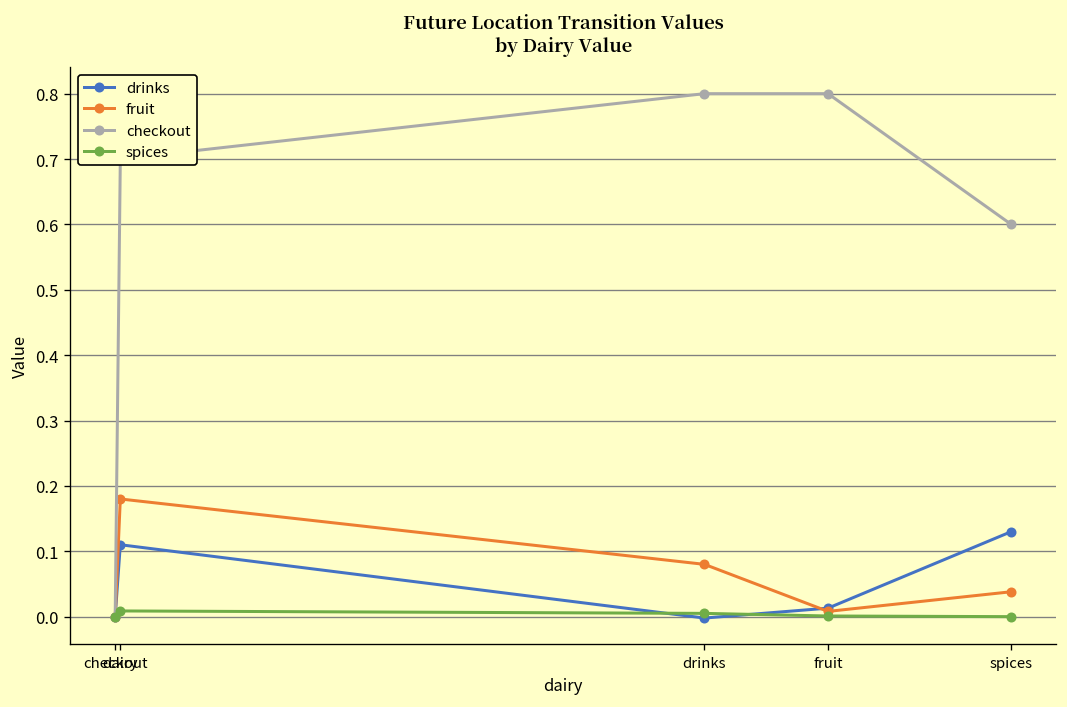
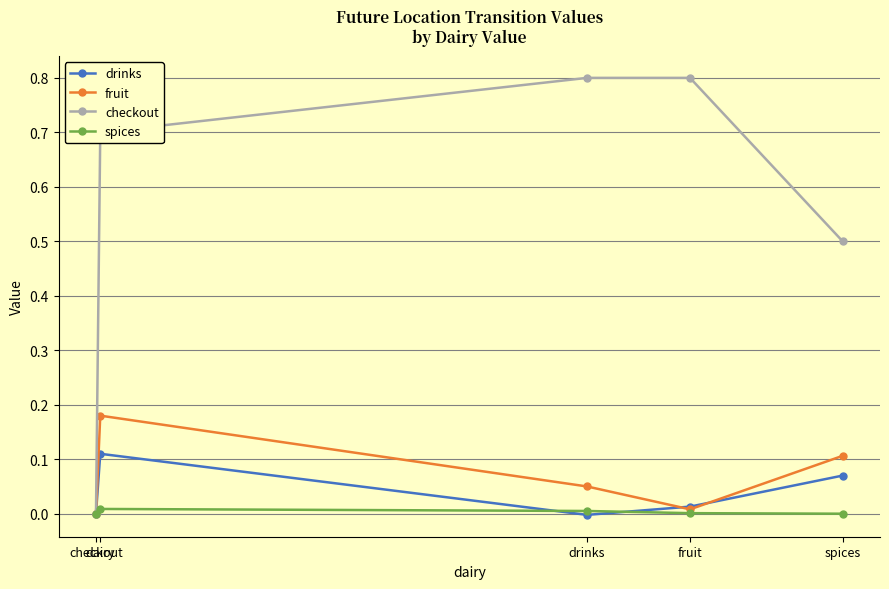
  {
    "drinks": {
      "drinks": 0.00,
      "fruit": 0.01,
-     "spices": 0.13
+     "spices": 0.07
    },
    "fruit": {
-     "drinks": 0.08,
+     "drinks": 0.05,
      "fruit": 0.01,
-     "spices": 0.04
+     "spices": 0.11
    },
    "checkout": {
      "drinks": 0.8,
      "fruit": 0.8,
-     "spices": 0.6
+     "spices": 0.5
    },
    "spices": {
      "drinks": 0.01,
      "fruit": 0.00,
      "spices": 0.00
    }
  }
